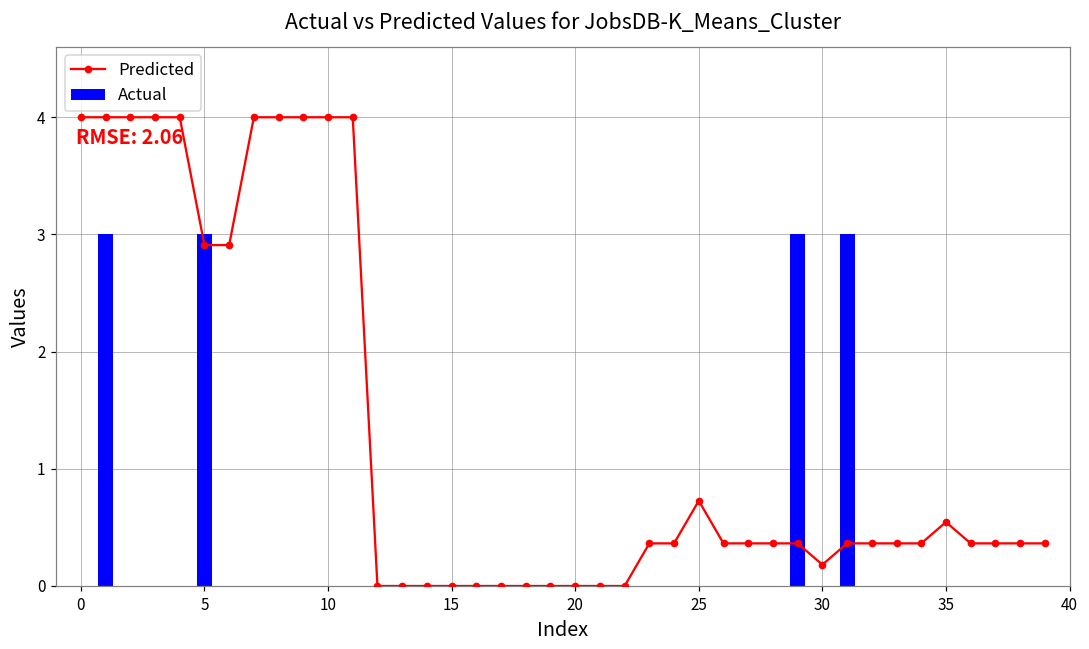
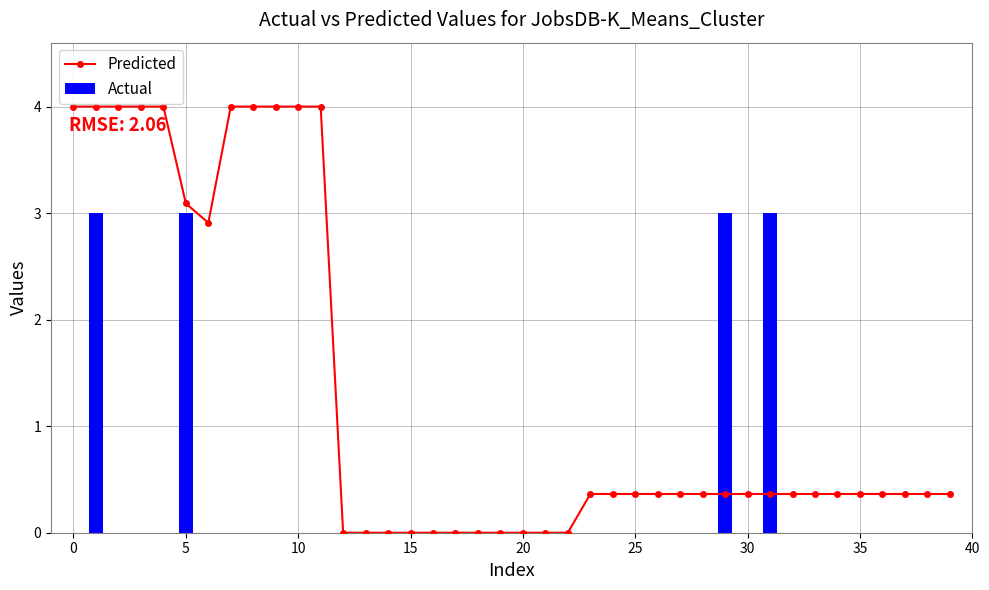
  {
    "Actual": {
      "0": 0.00,
      "5": 3.00,
      "10": 0.00,
      "15": 0.00,
      "20": 0.00,
      "25": 0.00,
      "30": 0.00,
      "35": 0.00
    },
    "Predicted": {
-     "5": 2.91,
+     "5": 3.09,
      "10": 4.00,
      "15": 0.00,
      "20": 0.00,
-     "25": 0.73,
-     "30": 0.18,
-     "35": 0.55
+     "25": 0.36,
+     "30": 0.36,
+     "35": 0.36
    }
  }
